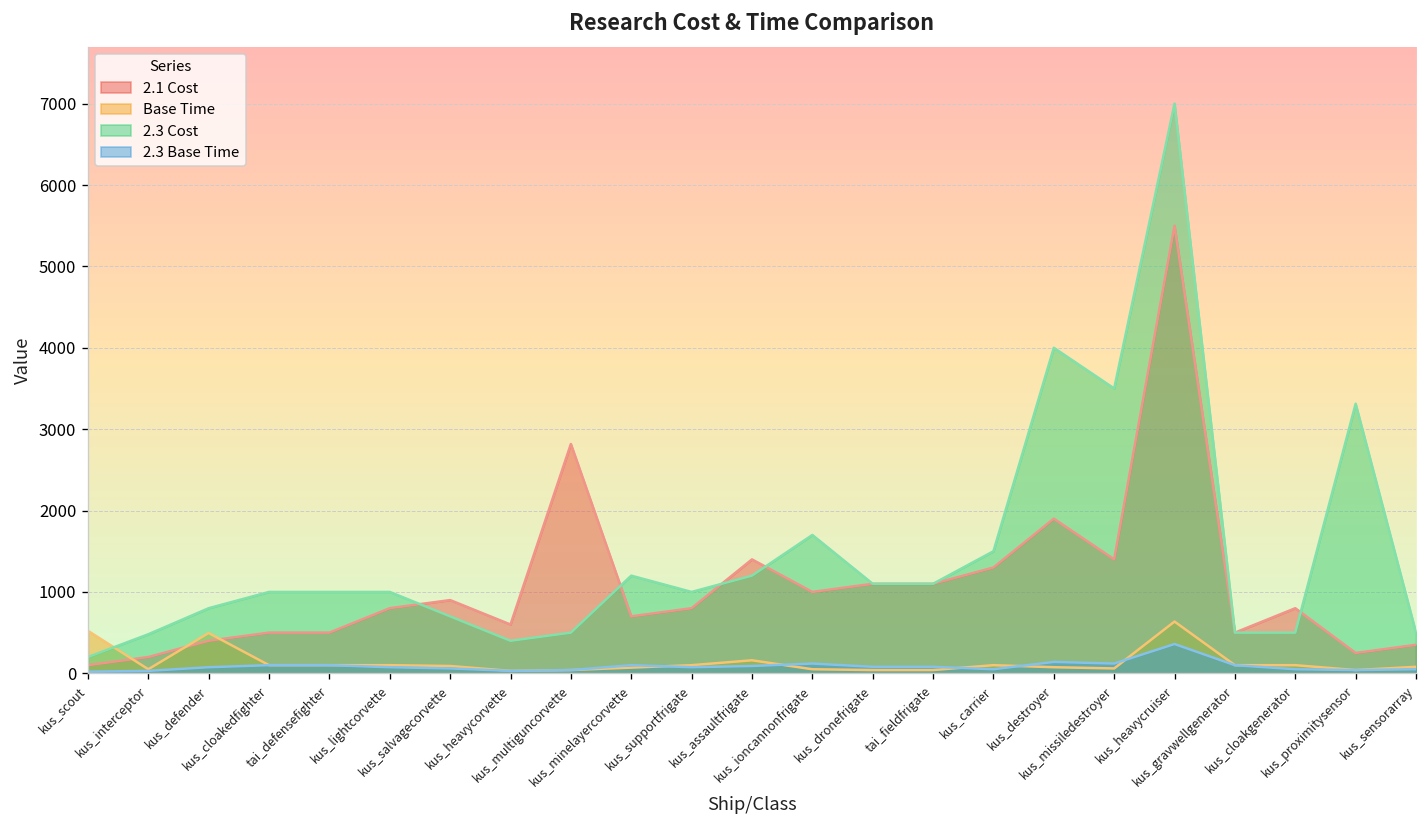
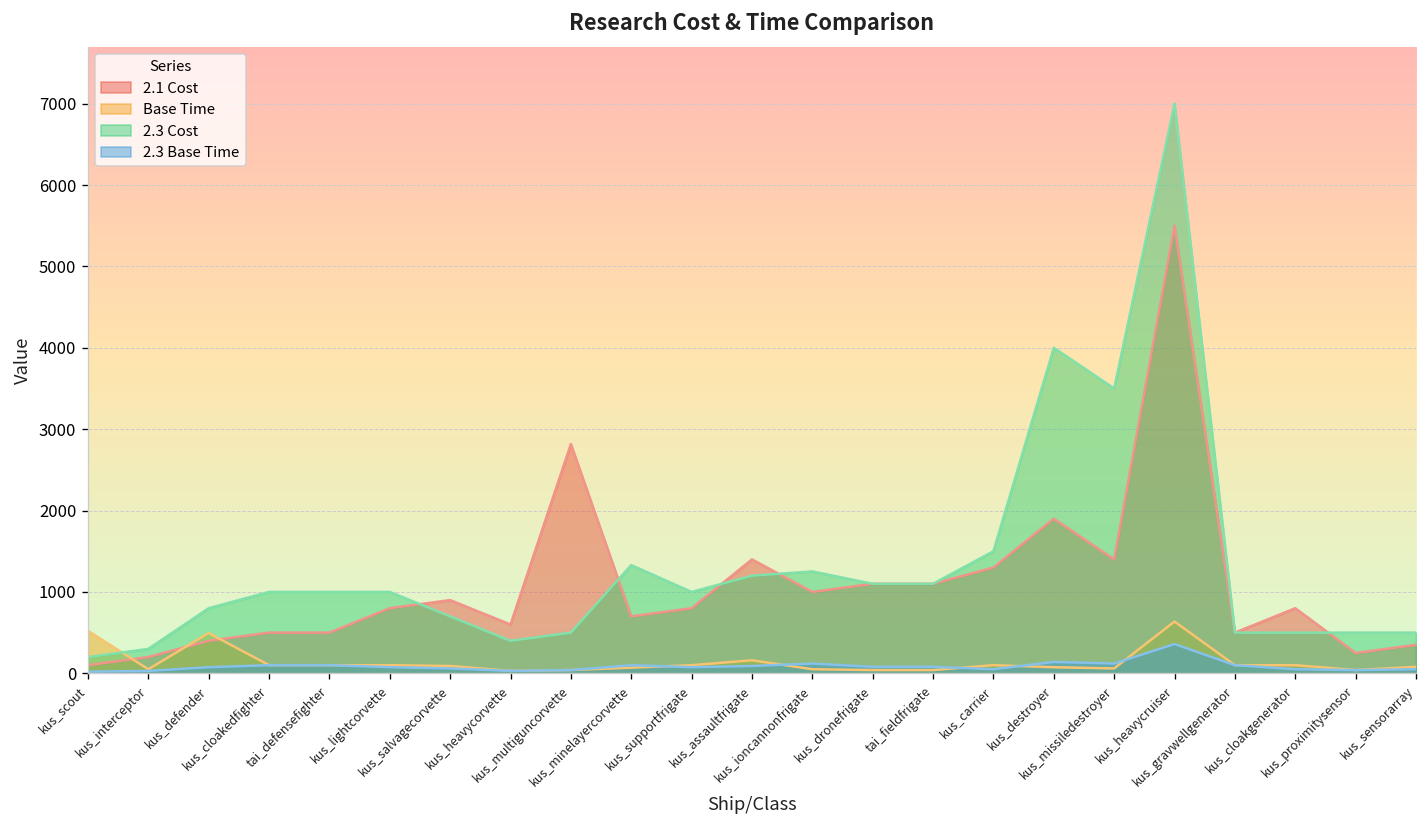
  {
    "2.1 Cost": {
      "kus_scout": 100,
      "kus_interceptor": 200,
      "kus_defender": 400,
      "kus_cloakedfighter": 500,
      "tai_defensefighter": 500,
      "kus_lightcorvette": 800,
      "kus_salvagecorvette": 900,
      "kus_heavycorvette": 600,
      "kus_multiguncorvette": 2800,
      "kus_minelayercorvette": 700,
      "kus_supportfrigate": 800,
      "kus_assaultfrigate": 1400,
      "kus_ioncannonfrigate": 1000,
      "kus_carrier": 1300,
      "kus_destroyer": 1900,
      "kus_missiledestroyer": 1400,
      "kus_heavycruiser": 5500,
      "kus_cloakgenerator": 800,
      "kus_proximitysensor": 300,
      "kus_sensorarray": 400
    },
    "Base Time": {
      "kus_scout": 500,
      "kus_defender": 500,
      "kus_assaultfrigate": 200,
      "kus_ioncannonfrigate": 100,
      "kus_dronefrigate": 0,
      "tai_fieldfrigate": 0,
      "kus_carrier": 100,
      "kus_destroyer": 100,
      "kus_missiledestroyer": 100,
      "kus_heavycruiser": 600,
      "kus_cloakgenerator": 100
    },
    "2.3 Cost": {
      "kus_scout": 200,
-     "kus_interceptor": 500,
+     "kus_interceptor": 300,
      "kus_defender": 800,
      "kus_cloakedfighter": 1000,
      "tai_defensefighter": 1000,
      "kus_lightcorvette": 1000,
      "kus_salvagecorvette": 700,
      "kus_heavycorvette": 400,
      "kus_multiguncorvette": 500,
-     "kus_minelayercorvette": 1200,
+     "kus_minelayercorvette": 1300,
      "kus_supportfrigate": 1000,
      "kus_assaultfrigate": 1200,
-     "kus_ioncannonfrigate": 1700,
+     "kus_ioncannonfrigate": 1300,
      "kus_carrier": 1500,
      "kus_destroyer": 4000,
      "kus_missiledestroyer": 3500,
      "kus_heavycruiser": 7000,
      "kus_cloakgenerator": 500,
-     "kus_proximitysensor": 3300,
+     "kus_proximitysensor": 500,
      "kus_sensorarray": 500
    },
    "2.3 Base Time": {
      "kus_scout": 0,
      "kus_defender": 100,
      "kus_assaultfrigate": 100,
      "kus_ioncannonfrigate": 100,
      "kus_dronefrigate": 100,
      "tai_fieldfrigate": 100,
      "kus_carrier": 100,
      "kus_destroyer": 100,
      "kus_missiledestroyer": 100,
      "kus_heavycruiser": 400,
      "kus_cloakgenerator": 100
    }
  }
